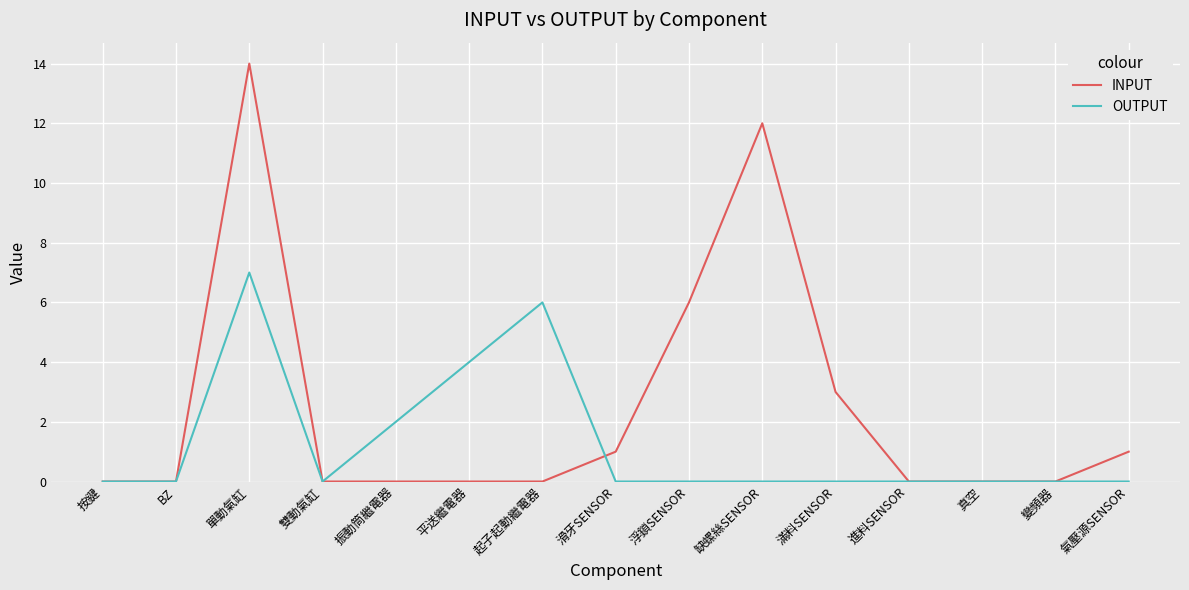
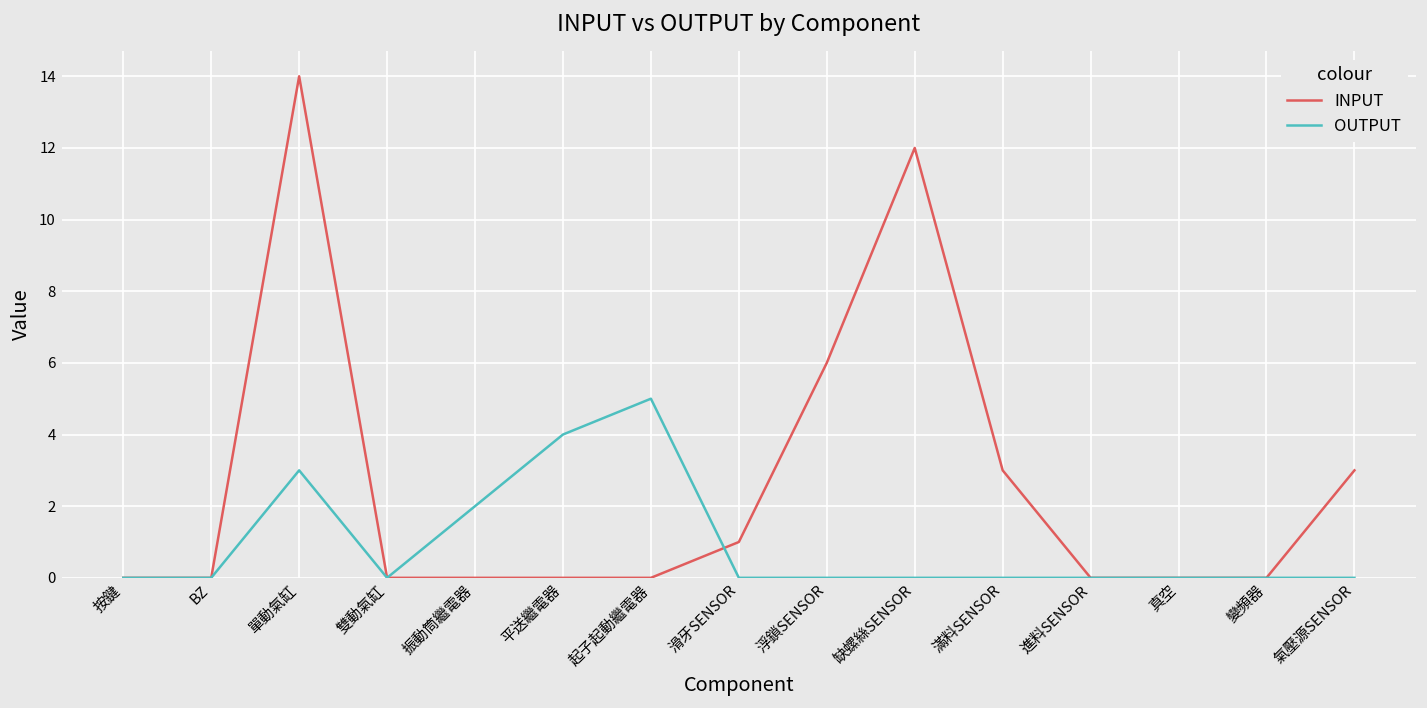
  {
    "INPUT": {
      "單動氣缸": 14,
      "振動筒繼電器": 0,
      "平送繼電器": 0,
      "起子起動繼電器": 0,
      "滑牙SENSOR": 1,
      "浮鎖SENSOR": 6,
      "缺螺絲SENSOR": 12,
      "滿料SENSOR": 3,
-     "氣壓源SENSOR": 1
+     "氣壓源SENSOR": 3
    },
    "OUTPUT": {
-     "單動氣缸": 7,
+     "單動氣缸": 3,
      "振動筒繼電器": 2,
      "平送繼電器": 4,
-     "起子起動繼電器": 6,
+     "起子起動繼電器": 5,
      "滑牙SENSOR": 0,
      "浮鎖SENSOR": 0,
      "缺螺絲SENSOR": 0,
      "滿料SENSOR": 0,
      "氣壓源SENSOR": 0
    }
  }
